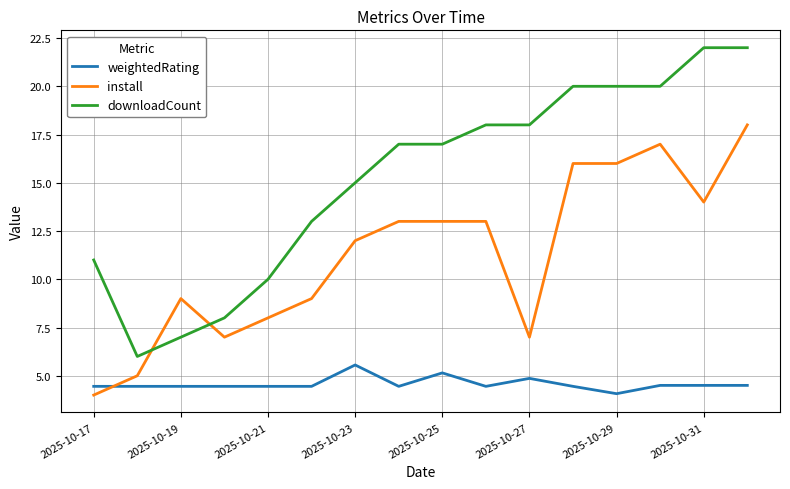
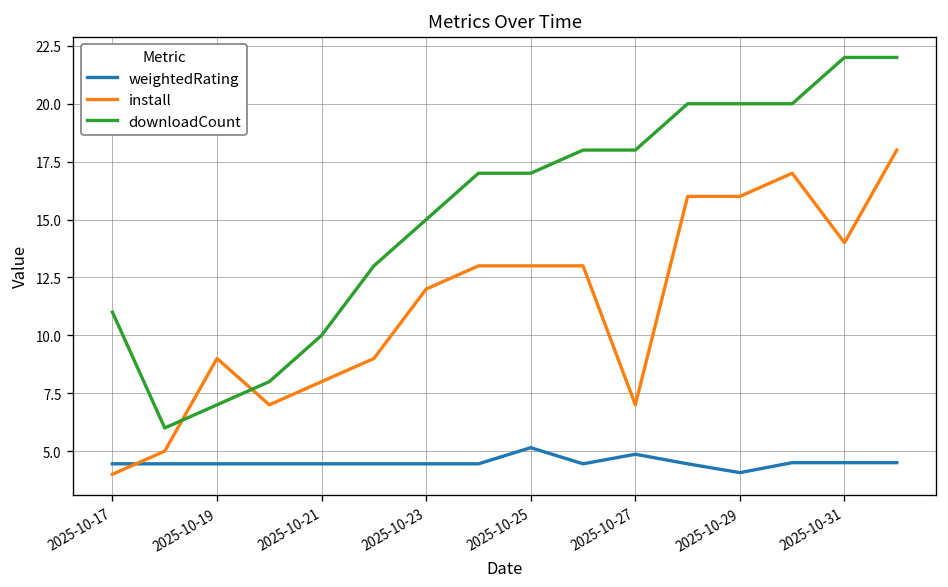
  {
    "weightedRating": {
      "2025-10-17": 4.5,
      "2025-10-19": 4.5,
      "2025-10-21": 4.5,
-     "2025-10-23": 5.6,
+     "2025-10-23": 4.5,
      "2025-10-25": 5.1,
      "2025-10-27": 4.9,
      "2025-10-29": 4.1,
      "2025-10-31": 4.5
    },
    "install": {
      "2025-10-17": 4.0,
      "2025-10-19": 9.0,
      "2025-10-21": 8.0,
      "2025-10-23": 12.0,
      "2025-10-25": 13.0,
      "2025-10-27": 7.0,
      "2025-10-29": 16.0,
      "2025-10-31": 14.0
    },
    "downloadCount": {
      "2025-10-17": 11.0,
      "2025-10-19": 7.0,
      "2025-10-21": 10.0,
      "2025-10-23": 15.0,
      "2025-10-25": 17.0,
      "2025-10-27": 18.0,
      "2025-10-29": 20.0,
      "2025-10-31": 22.0
    }
  }
